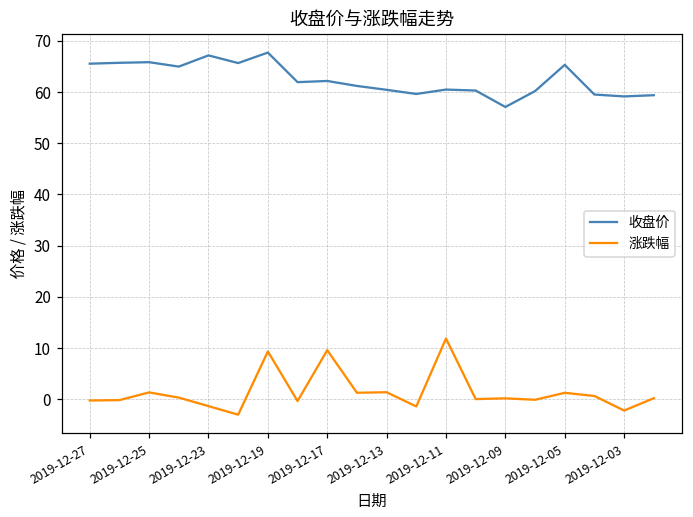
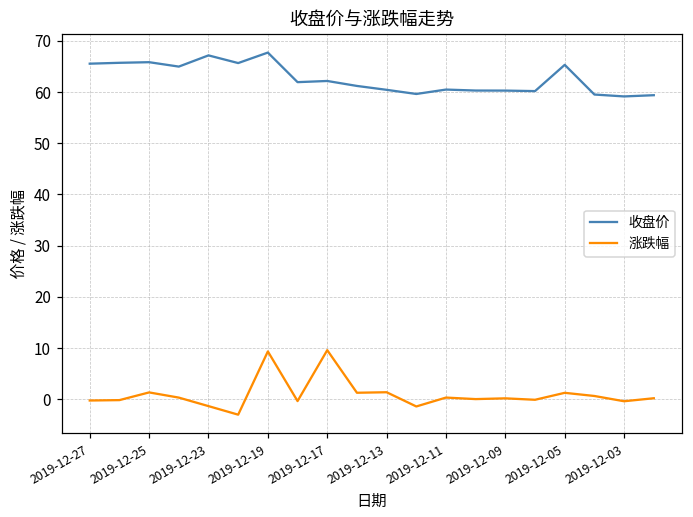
  {
    "收盘价": {
      "2019-12-27": 66,
      "2019-12-25": 66,
      "2019-12-23": 67,
      "2019-12-19": 68,
      "2019-12-17": 62,
      "2019-12-13": 60,
      "2019-12-11": 61,
-     "2019-12-09": 57,
+     "2019-12-09": 60,
      "2019-12-05": 65,
      "2019-12-03": 59
    },
    "涨跌幅": {
      "2019-12-27": 0,
      "2019-12-25": 1,
      "2019-12-23": -1,
      "2019-12-19": 9,
      "2019-12-17": 10,
      "2019-12-13": 1,
-     "2019-12-11": 12,
+     "2019-12-11": 0,
      "2019-12-09": 0,
      "2019-12-05": 1,
-     "2019-12-03": -2
+     "2019-12-03": 0
    }
  }
